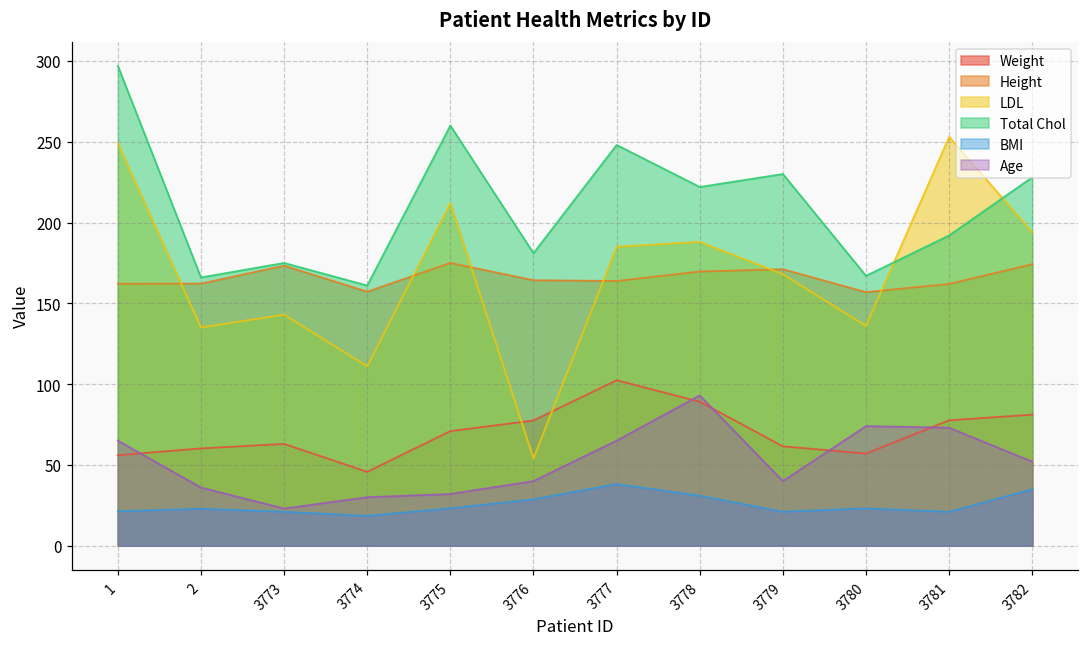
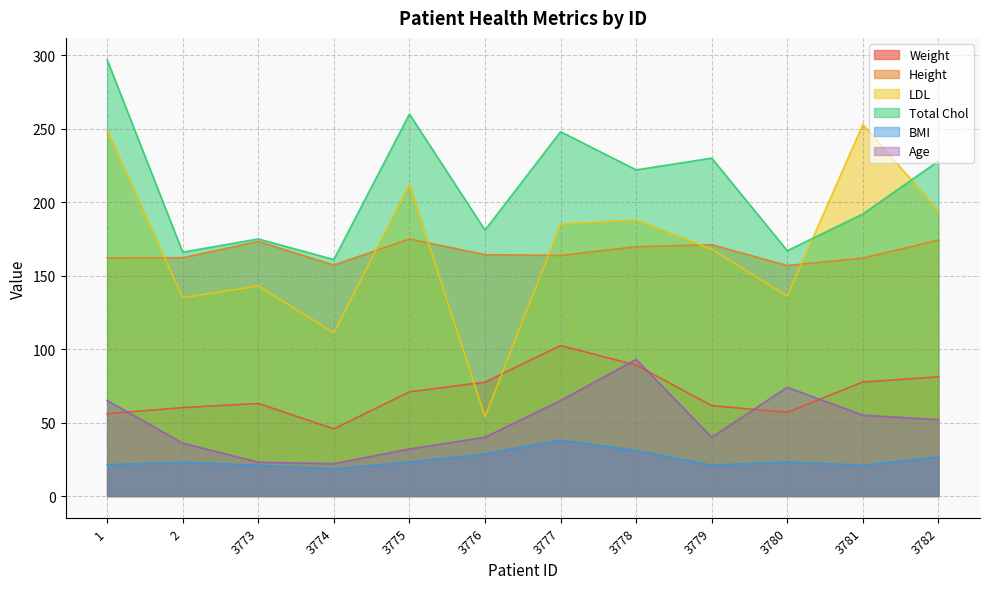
  {
    "LDL": {
      "1": 249,
      "2": 135,
      "3773": 143,
      "3774": 111,
      "3775": 212,
      "3776": 54,
      "3777": 185,
      "3778": 188,
      "3779": 168,
      "3780": 136,
      "3781": 253,
      "3782": 194
    },
    "Total Chol": {
      "1": 297,
      "2": 166,
      "3774": 161,
      "3775": 260,
      "3776": 181,
      "3777": 248,
      "3778": 222,
      "3779": 230,
      "3780": 167,
      "3781": 192
    },
    "BMI": {
      "1": 21,
      "2": 23,
      "3773": 21,
      "3774": 18,
      "3775": 23,
      "3776": 29,
      "3777": 38,
      "3778": 31,
      "3779": 21,
      "3780": 23,
      "3781": 21,
-     "3782": 35
+     "3782": 27
    },
    "Age": {
      "1": 65,
      "2": 36,
      "3773": 23,
-     "3774": 30,
+     "3774": 22,
      "3775": 32,
      "3776": 40,
      "3777": 65,
      "3778": 93,
      "3779": 40,
      "3780": 74,
-     "3781": 73,
+     "3781": 55,
      "3782": 52
    }
  }
